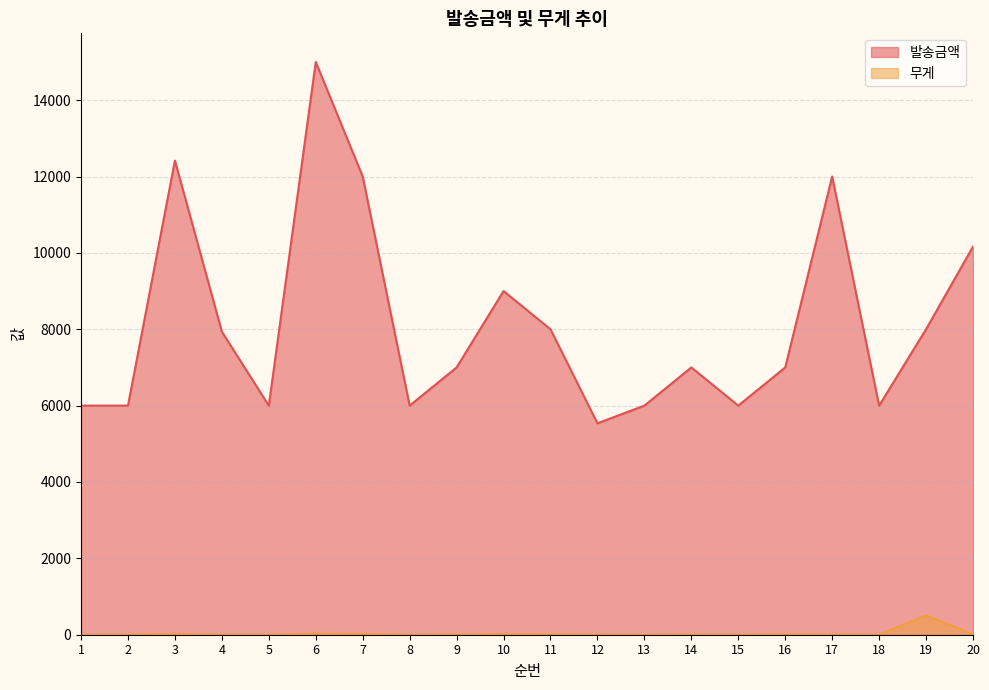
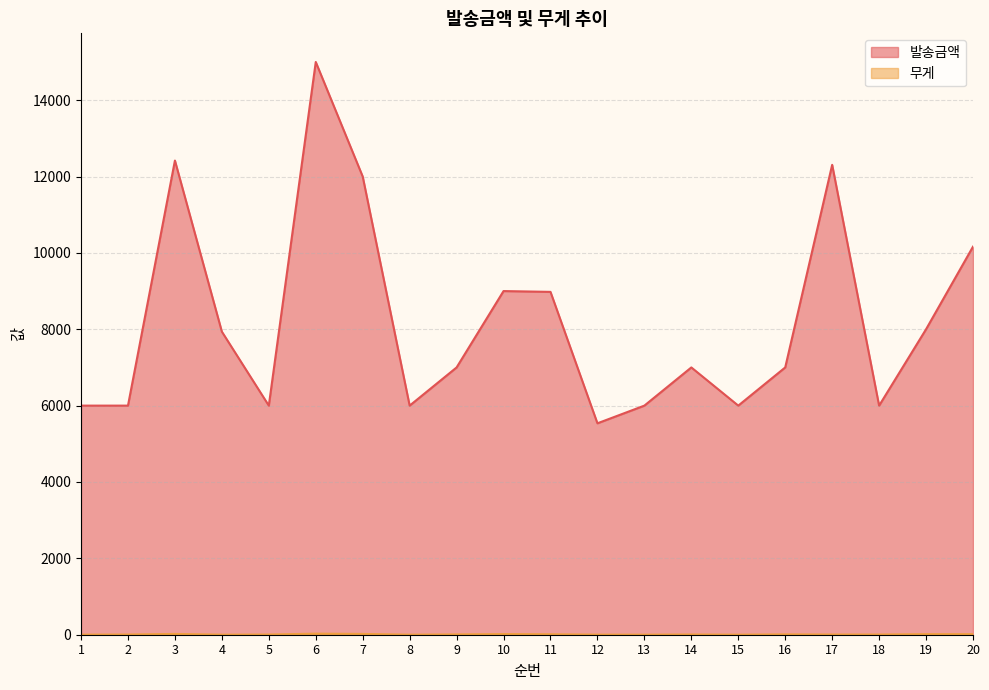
  {
    "발송금액": {
      "1": 6000,
      "2": 6000,
      "3": 12400,
      "4": 7900,
      "5": 6000,
      "6": 15000,
      "7": 12000,
      "8": 6000,
      "9": 7000,
      "10": 9000,
-     "11": 8000,
+     "11": 9000,
      "12": 5500,
      "13": 6000,
      "14": 7000,
      "15": 6000,
      "16": 7000,
-     "17": 12000,
+     "17": 12300,
      "18": 6000,
      "19": 8000,
      "20": 10200
    },
    "무게": {
      "1": 0,
      "2": 0,
      "3": 0,
      "4": 0,
      "5": 0,
      "6": 0,
      "7": 0,
      "8": 0,
      "9": 0,
      "10": 0,
      "11": 0,
      "12": 0,
      "13": 0,
      "14": 0,
      "15": 0,
      "16": 0,
      "17": 0,
      "18": 0,
-     "19": 500,
+     "19": 0,
      "20": 0
    }
  }
